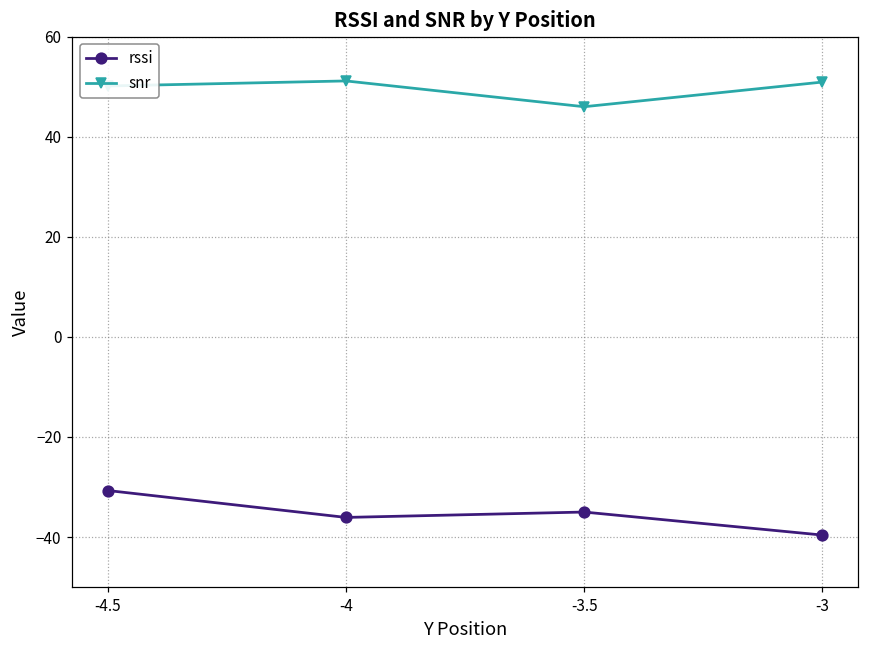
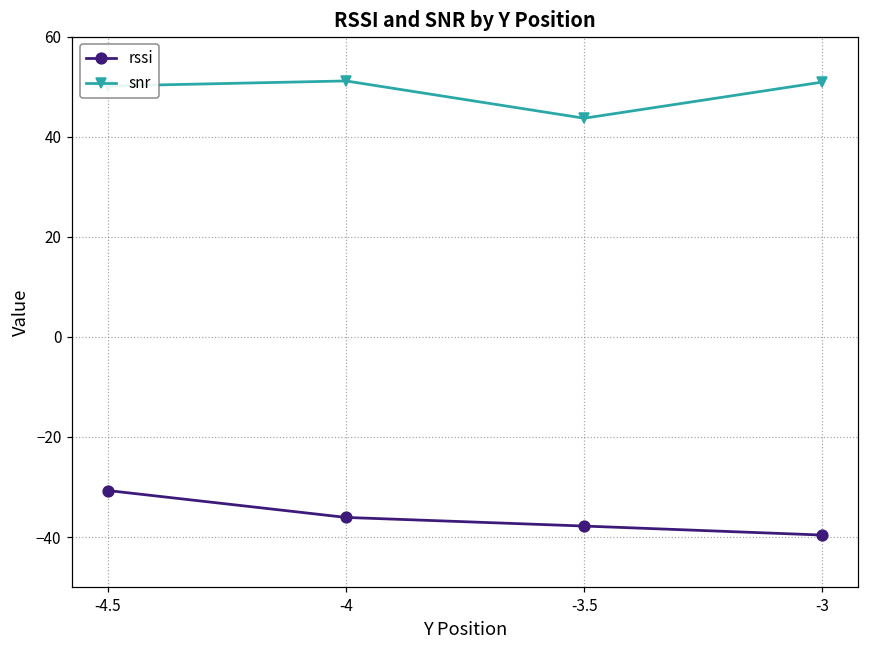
  {
    "rssi": {
      "-4.5": -31,
      "-4": -36,
-     "-3.5": -35,
+     "-3.5": -38,
      "-3": -40
    },
    "snr": {
      "-4": 51,
-     "-3.5": 46,
+     "-3.5": 44,
      "-3": 51
    }
  }
